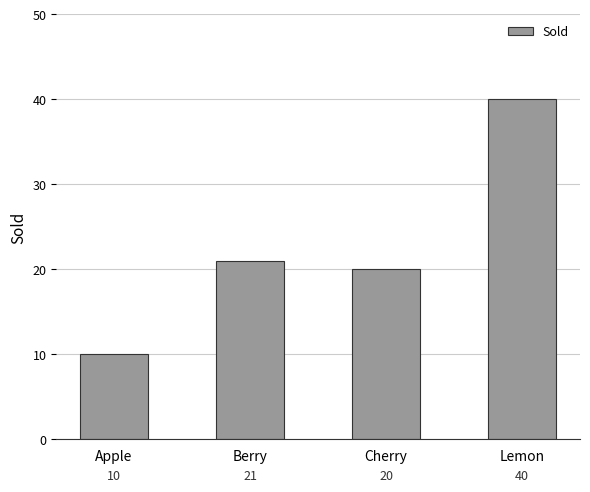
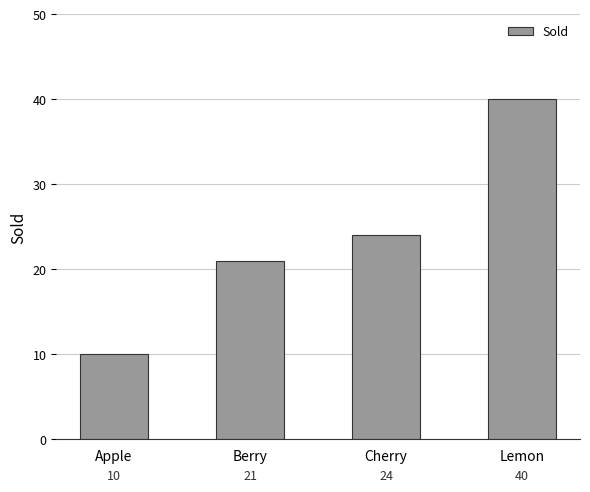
  {
-   "Cherry": 20
+   "Cherry": 24
  }
